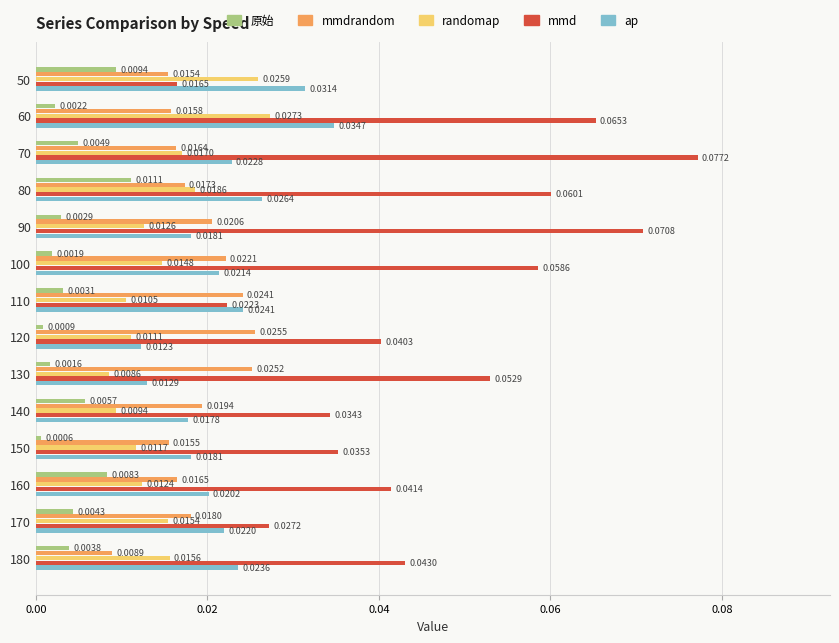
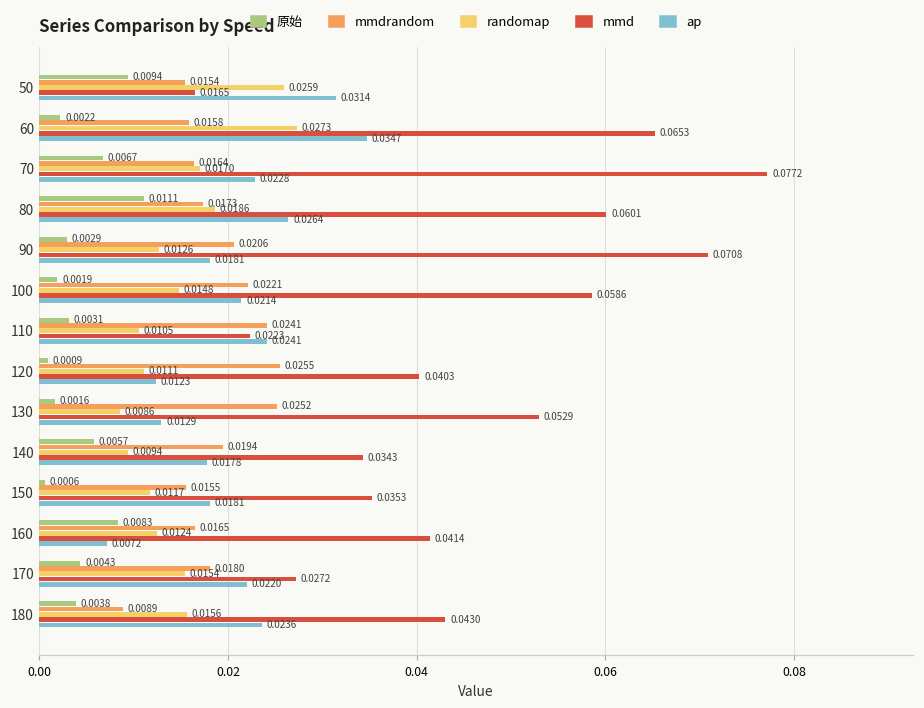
  {
    "原始": {
      "50": 0.0094,
      "60": 0.0022,
-     "70": 0.0049,
+     "70": 0.0067,
      "80": 0.0111,
      "90": 0.0029,
      "100": 0.0019,
      "110": 0.0031,
      "120": 0.0009,
      "130": 0.0016,
      "140": 0.0057,
      "150": 0.0006,
      "160": 0.0083,
      "170": 0.0043,
      "180": 0.0038
    },
    "mmd": {
      "50": 0.0165,
      "60": 0.0653,
      "70": 0.0772,
      "80": 0.0601,
      "90": 0.0708,
      "100": 0.0586,
      "120": 0.0403,
      "130": 0.0529,
      "140": 0.0343,
      "150": 0.0353,
      "160": 0.0414,
      "170": 0.0272,
      "180": 0.0430
    },
    "ap": {
      "50": 0.0314,
      "60": 0.0347,
      "70": 0.0228,
      "80": 0.0264,
      "90": 0.0181,
      "100": 0.0214,
      "120": 0.0123,
      "130": 0.0129,
      "140": 0.0178,
      "150": 0.0181,
-     "160": 0.0202,
+     "160": 0.0072,
      "170": 0.0220,
      "180": 0.0236
    }
  }
